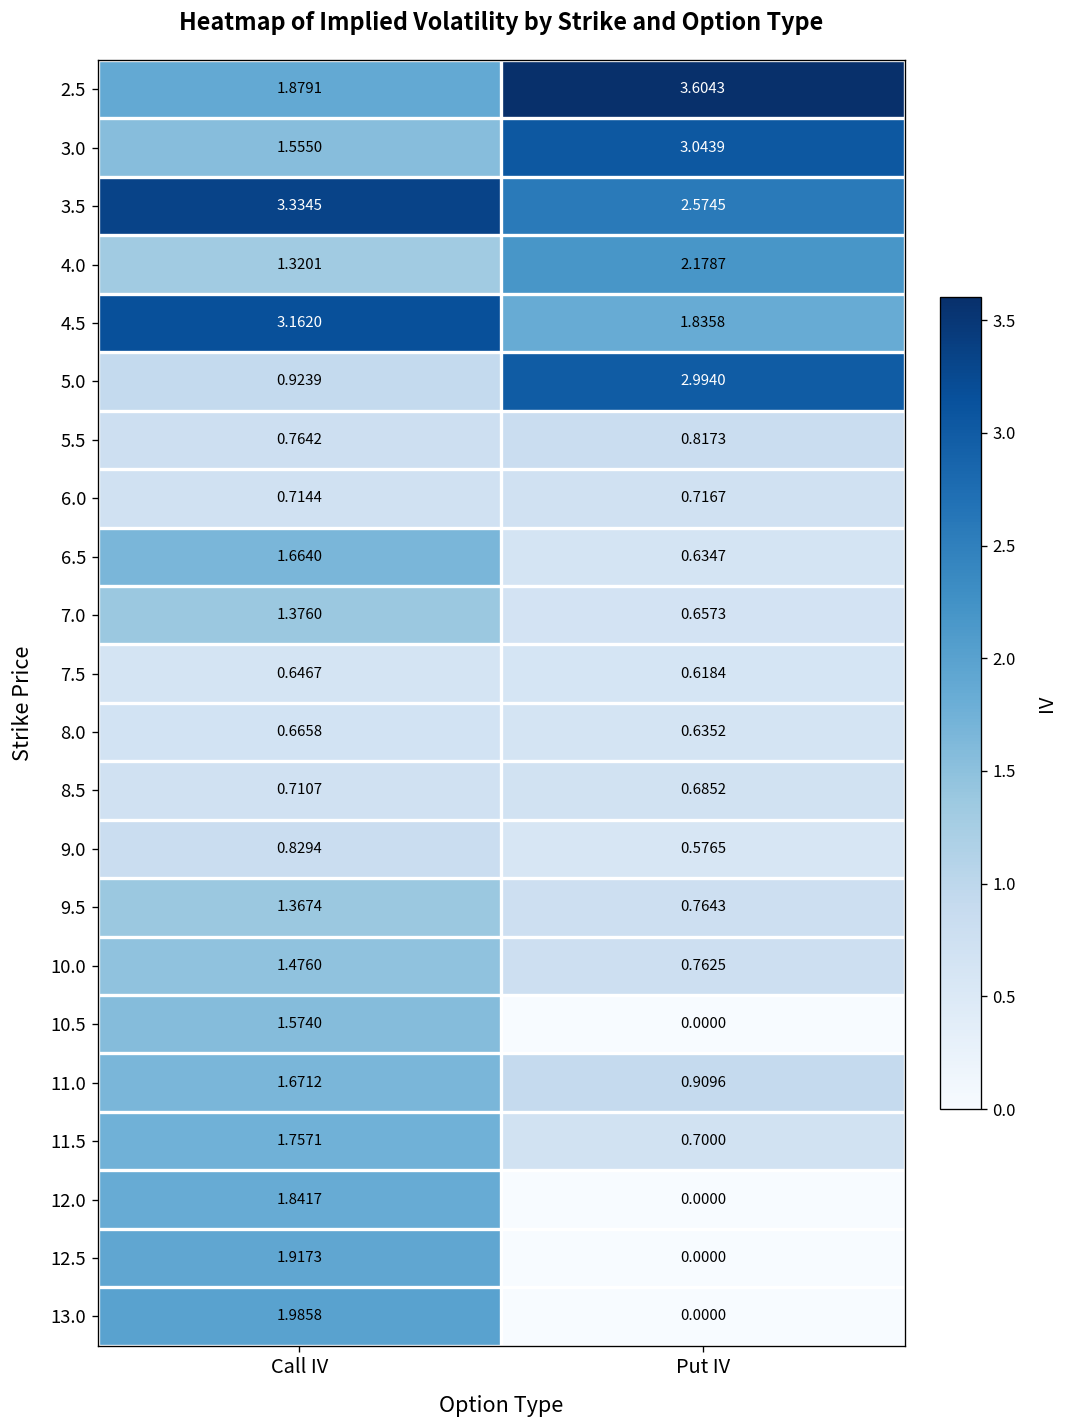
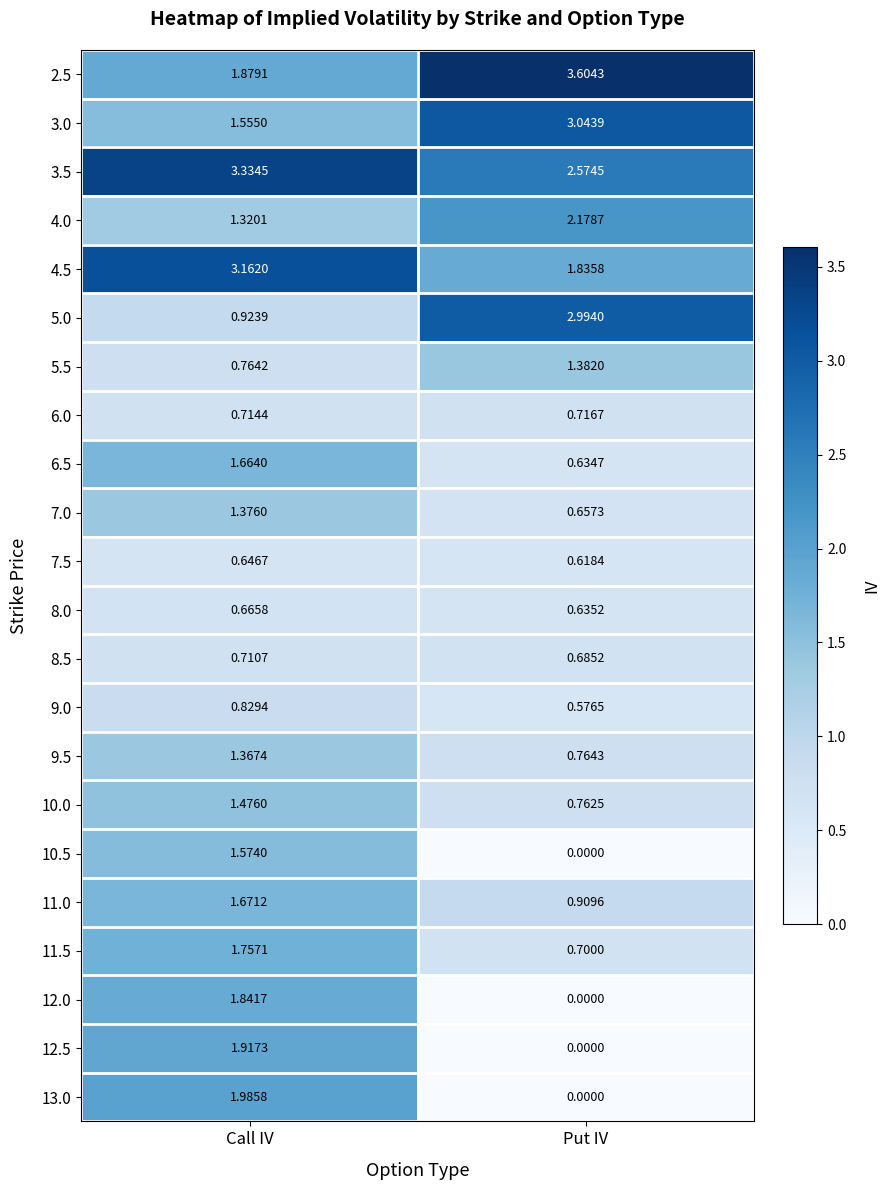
  {
    "2.5": {
      "Call IV": 1.8791,
      "Put IV": 3.6043
    },
    "3.0": {
      "Call IV": 1.5550,
      "Put IV": 3.0439
    },
    "3.5": {
      "Call IV": 3.3345,
      "Put IV": 2.5745
    },
    "4.0": {
      "Call IV": 1.3201,
      "Put IV": 2.1787
    },
    "4.5": {
      "Call IV": 3.1620,
      "Put IV": 1.8358
    },
    "5.0": {
      "Call IV": 0.9239,
      "Put IV": 2.9940
    },
    "5.5": {
      "Call IV": 0.7642,
-     "Put IV": 0.8173
+     "Put IV": 1.3820
    },
    "6.0": {
      "Call IV": 0.7144,
      "Put IV": 0.7167
    },
    "6.5": {
      "Call IV": 1.6640,
      "Put IV": 0.6347
    },
    "7.0": {
      "Call IV": 1.3760,
      "Put IV": 0.6573
    },
    "7.5": {
      "Call IV": 0.6467,
      "Put IV": 0.6184
    },
    "8.0": {
      "Call IV": 0.6658,
      "Put IV": 0.6352
    },
    "8.5": {
      "Call IV": 0.7107,
      "Put IV": 0.6852
    },
    "9.0": {
      "Call IV": 0.8294,
      "Put IV": 0.5765
    },
    "9.5": {
      "Call IV": 1.3674,
      "Put IV": 0.7643
    },
    "10.0": {
      "Call IV": 1.4760,
      "Put IV": 0.7625
    },
    "10.5": {
      "Call IV": 1.5740,
      "Put IV": 0.0000
    },
    "11.0": {
      "Call IV": 1.6712,
      "Put IV": 0.9096
    },
    "11.5": {
      "Call IV": 1.7571,
      "Put IV": 0.7000
    },
    "12.0": {
      "Call IV": 1.8417,
      "Put IV": 0.0000
    },
    "12.5": {
      "Call IV": 1.9173,
      "Put IV": 0.0000
    },
    "13.0": {
      "Call IV": 1.9858,
      "Put IV": 0.0000
    }
  }
